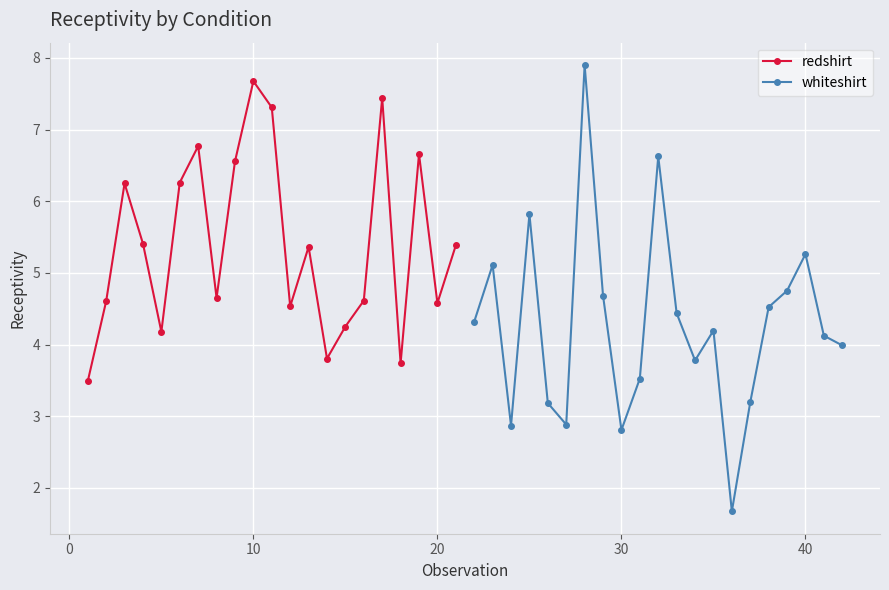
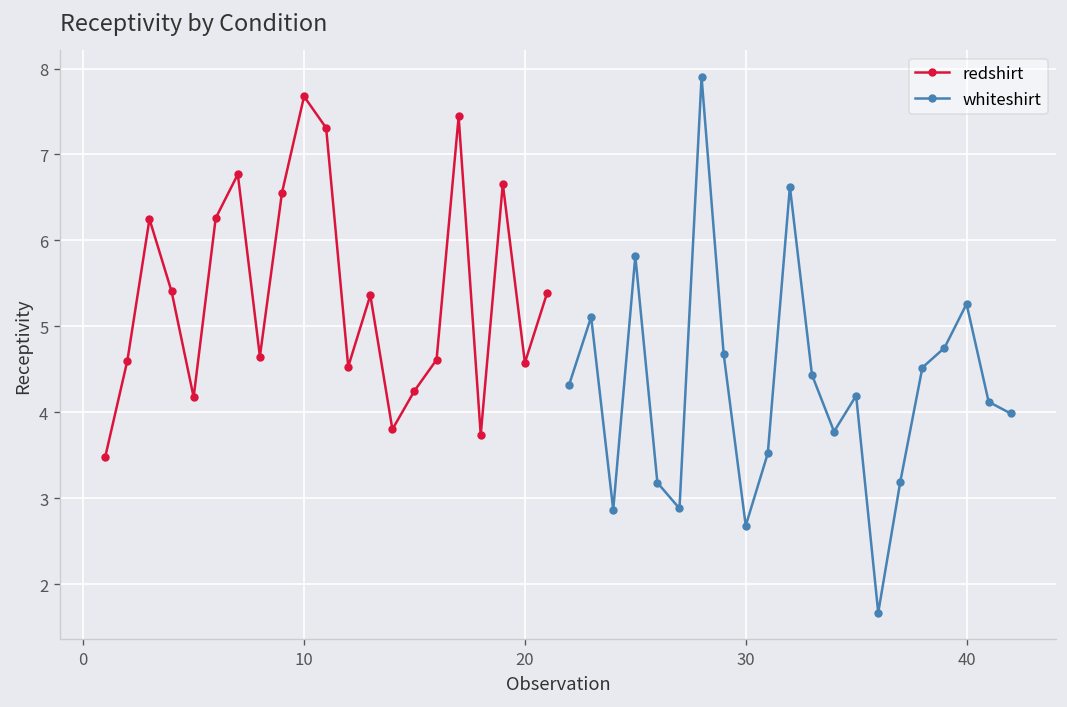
  {
    "redshirt": {
      "10": 7.7,
      "20": 4.6
    },
    "whiteshirt": {
-     "30": 2.8,
+     "30": 2.7,
      "40": 5.3
    }
  }
